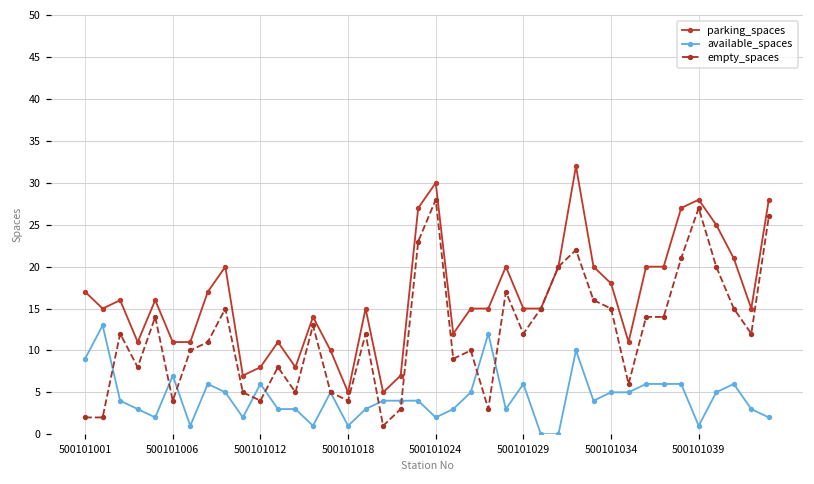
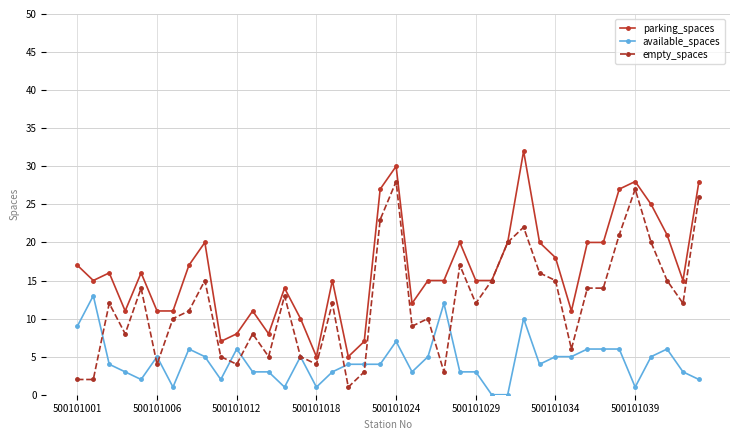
  {
    "available_spaces": {
      "500101001": 9,
-     "500101006": 7,
+     "500101006": 5,
      "500101012": 6,
      "500101018": 1,
-     "500101024": 2,
-     "500101029": 6,
+     "500101024": 7,
+     "500101029": 3,
      "500101034": 5,
      "500101039": 1
    }
  }
